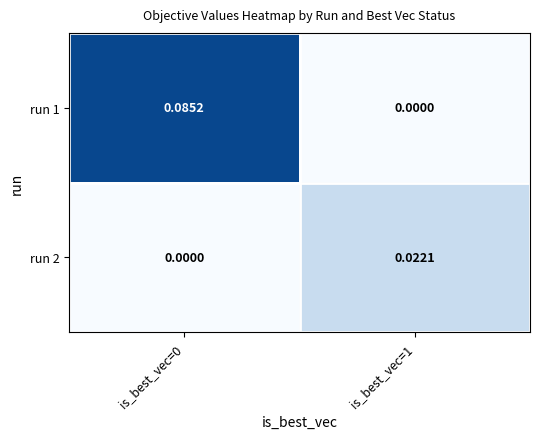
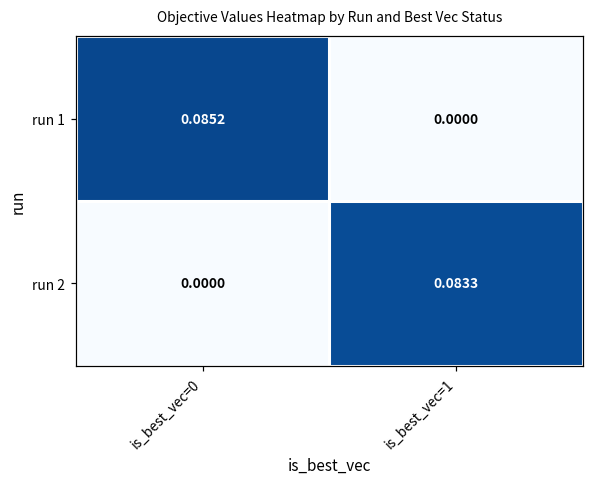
  {
    "run 1": {
      "is_best_vec=0": 0.0852,
      "is_best_vec=1": 0.0000
    },
    "run 2": {
      "is_best_vec=0": 0.0000,
-     "is_best_vec=1": 0.0221
+     "is_best_vec=1": 0.0833
    }
  }
